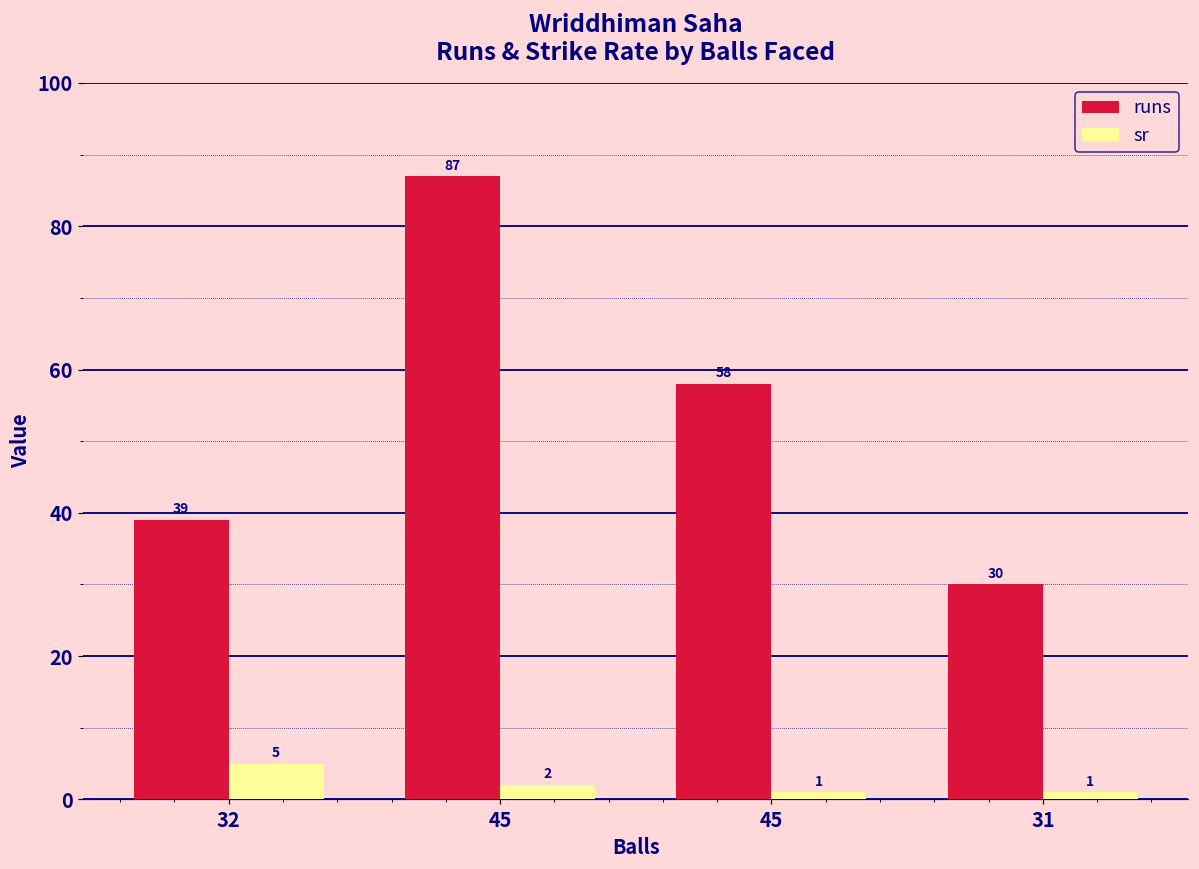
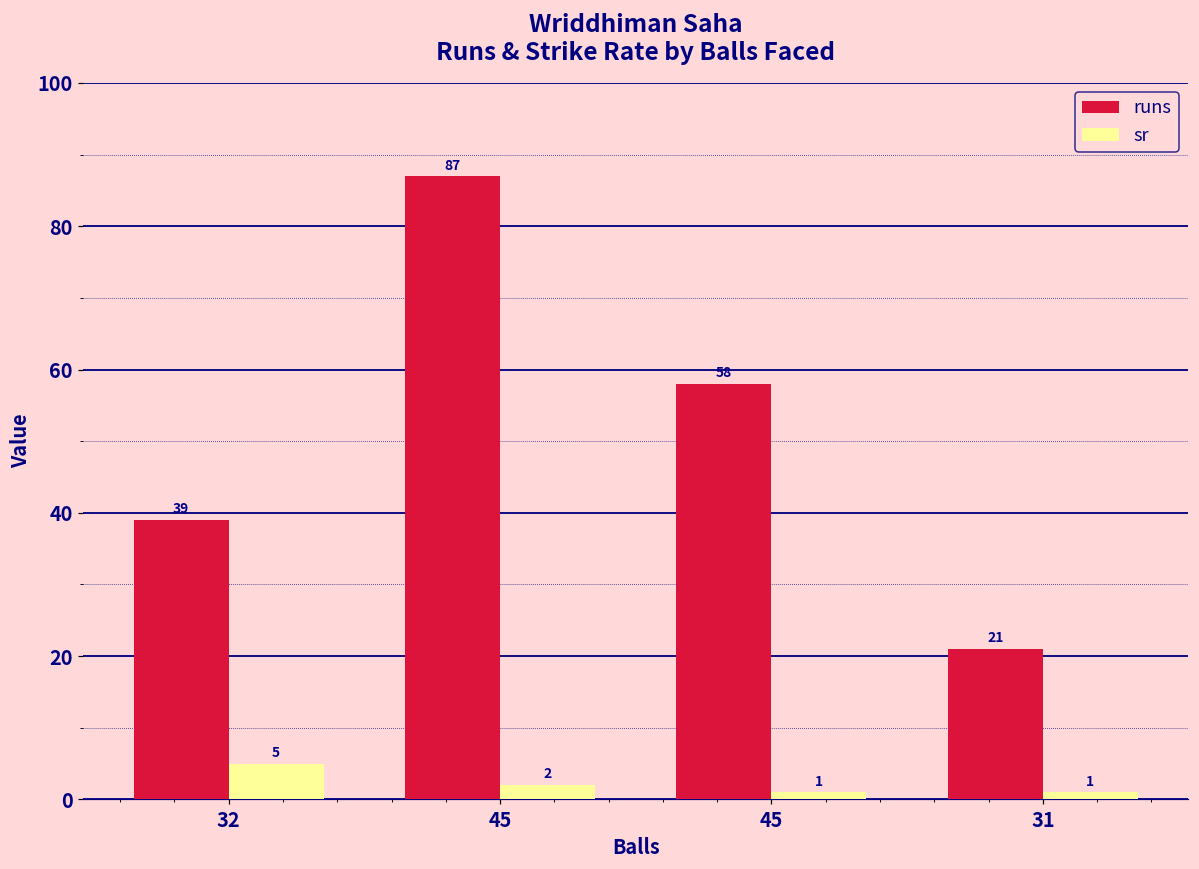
  {
    "runs": {
      "32": 39,
-     "31": 30
+     "31": 21
    },
    "sr": {
      "32": 5,
      "31": 1
    }
  }
